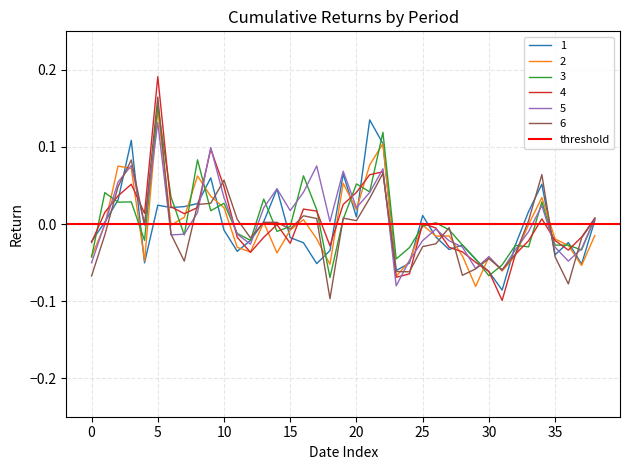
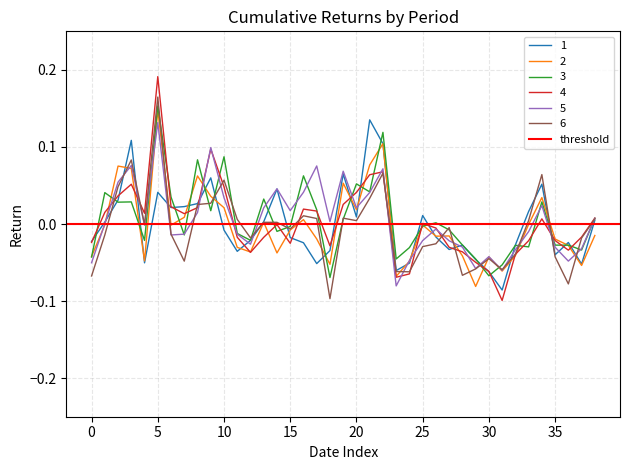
  {
    "1": {
-     "5": 0.02,
+     "5": 0.04,
      "10": -0.01,
      "15": -0.02,
      "20": 0.01,
      "25": 0.01
    },
    "2": {
      "5": 0.15,
      "10": 0.02
    },
    "3": {
      "5": 0.15,
-     "10": 0.03,
+     "10": 0.09,
      "20": 0.05,
      "30": -0.07
    },
    "4": {
      "5": 0.19,
      "10": 0.05,
      "15": -0.03,
      "20": 0.04
    },
    "5": {
      "0": -0.05,
      "5": 0.13,
      "10": 0.03,
      "15": 0.02,
      "25": -0.02
    },
    "6": {
      "0": -0.07,
      "5": 0.16,
      "10": 0.06,
      "20": 0.00,
      "25": -0.03
    }
  }
